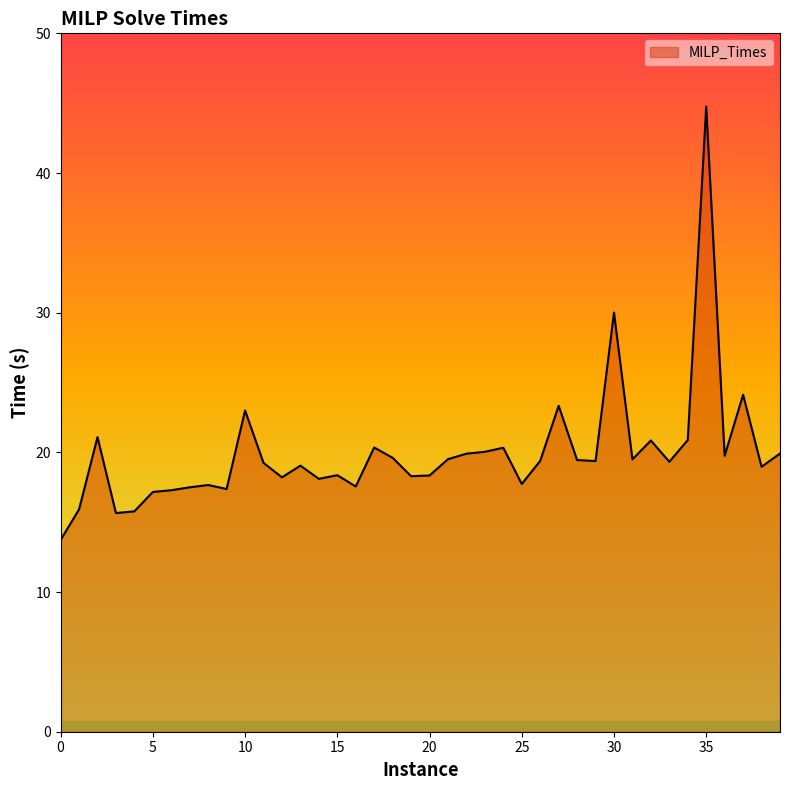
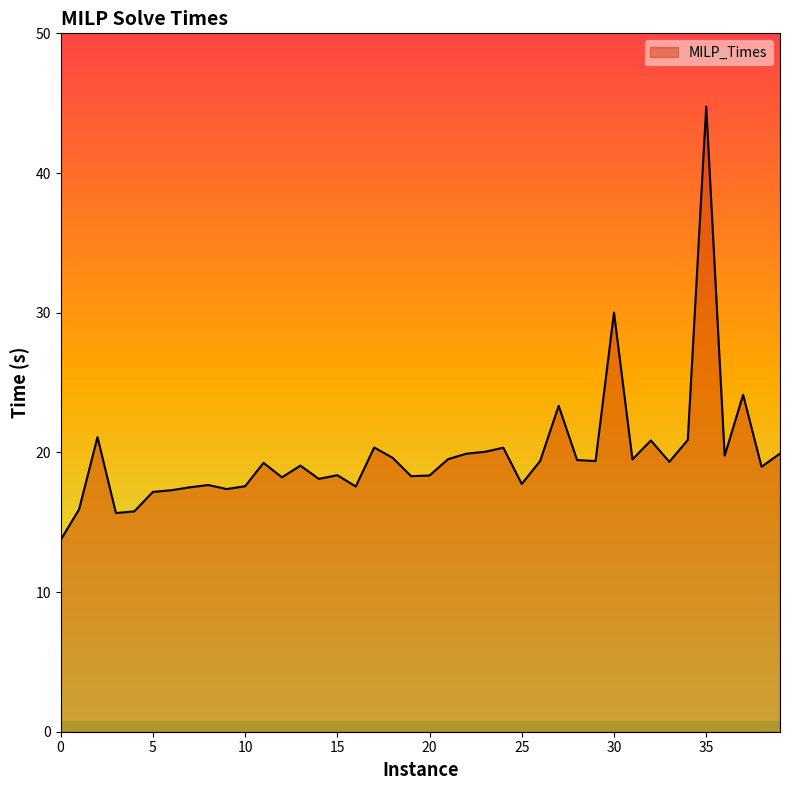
  {
    "0": 13.7,
    "5": 17.2,
-   "10": 23.0,
+   "10": 17.6,
    "15": 18.4,
    "20": 18.3,
    "25": 17.7,
    "30": 30.0,
    "35": 44.8
  }
